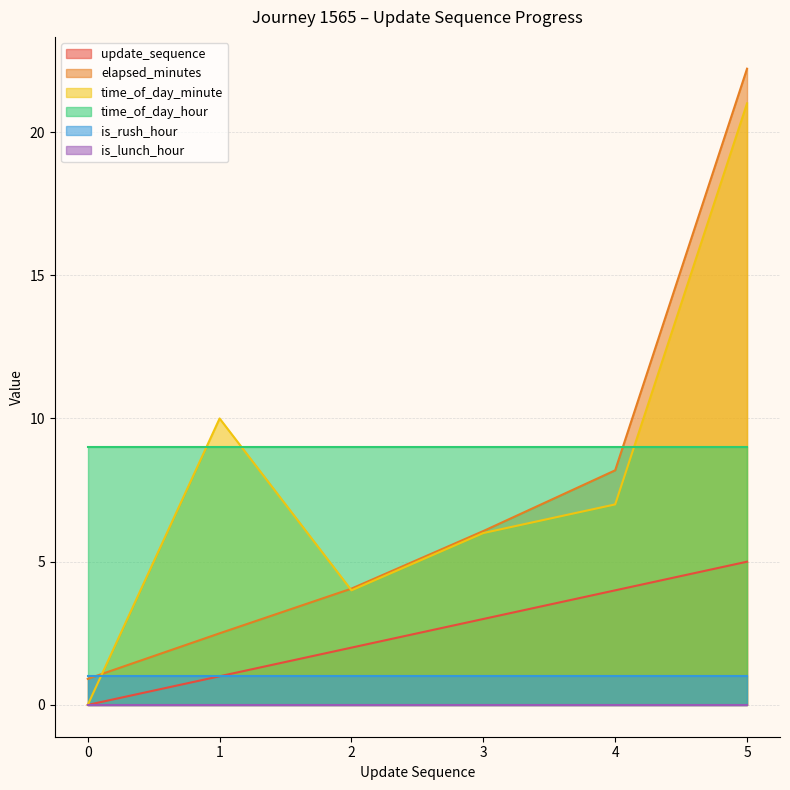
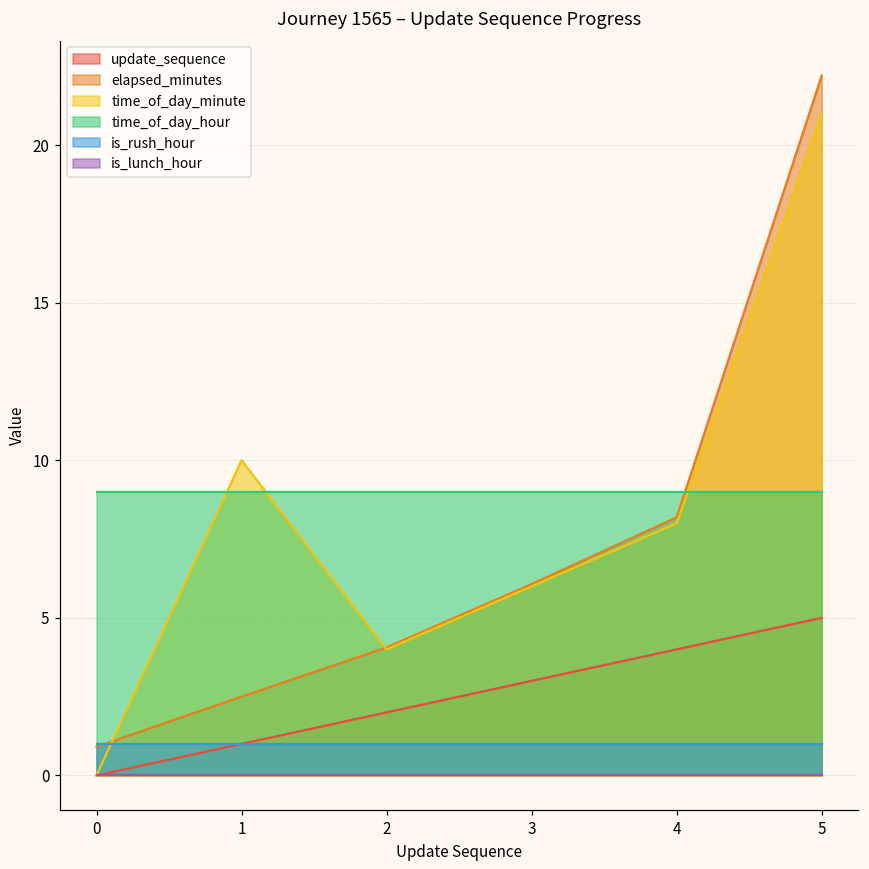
  {
    "time_of_day_minute": {
      "1": 10,
-     "4": 7,
+     "4": 8,
      "5": 21
    },
    "time_of_day_hour": {
      "0": 9,
      "1": 9,
      "2": 9,
      "3": 9,
      "4": 9,
      "5": 9
    },
    "is_rush_hour": {
      "2": 1,
      "3": 1,
      "4": 1,
      "5": 1
    },
    "is_lunch_hour": {
      "1": 0,
      "2": 0,
      "3": 0,
      "4": 0,
      "5": 0
    }
  }
